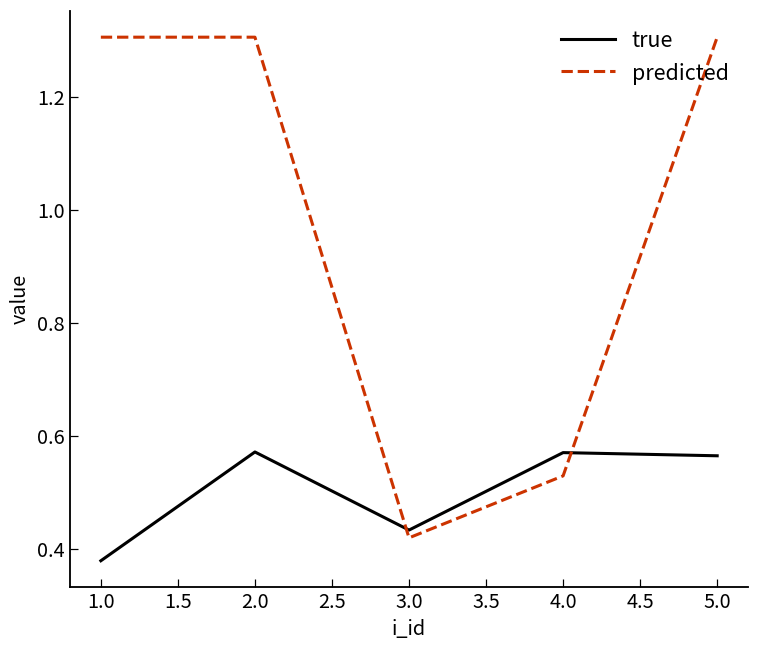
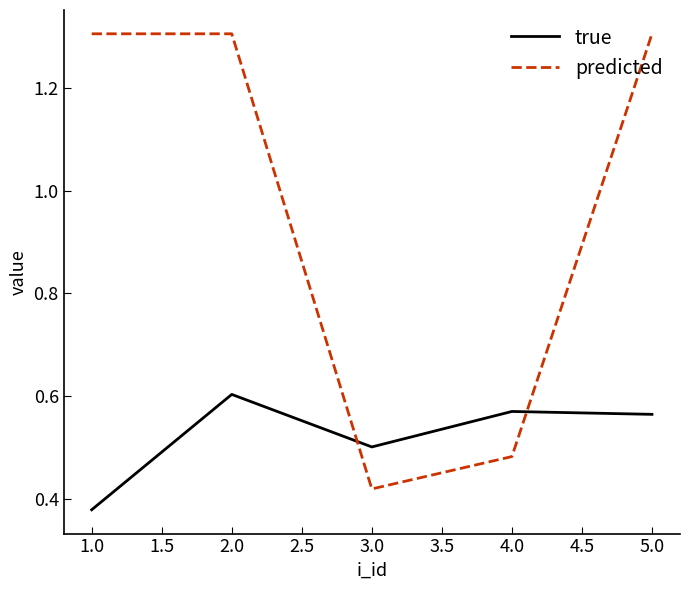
  {
    "true": {
      "1.0": 0.38,
-     "2.0": 0.57,
-     "3.0": 0.43,
+     "2.0": 0.60,
+     "3.0": 0.50,
      "4.0": 0.57,
      "5.0": 0.56
    },
    "predicted": {
      "1.0": 1.30,
      "2.0": 1.30,
      "3.0": 0.42,
-     "4.0": 0.53,
+     "4.0": 0.48,
      "5.0": 1.30
    }
  }
